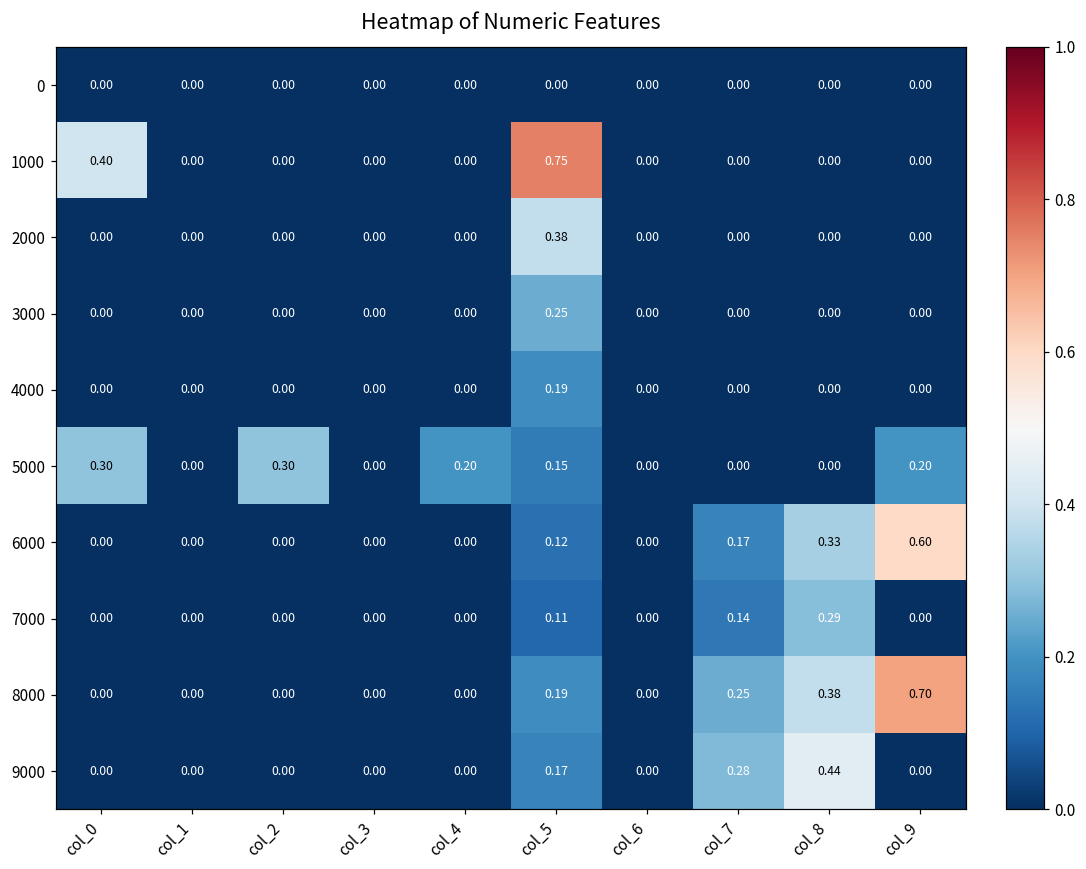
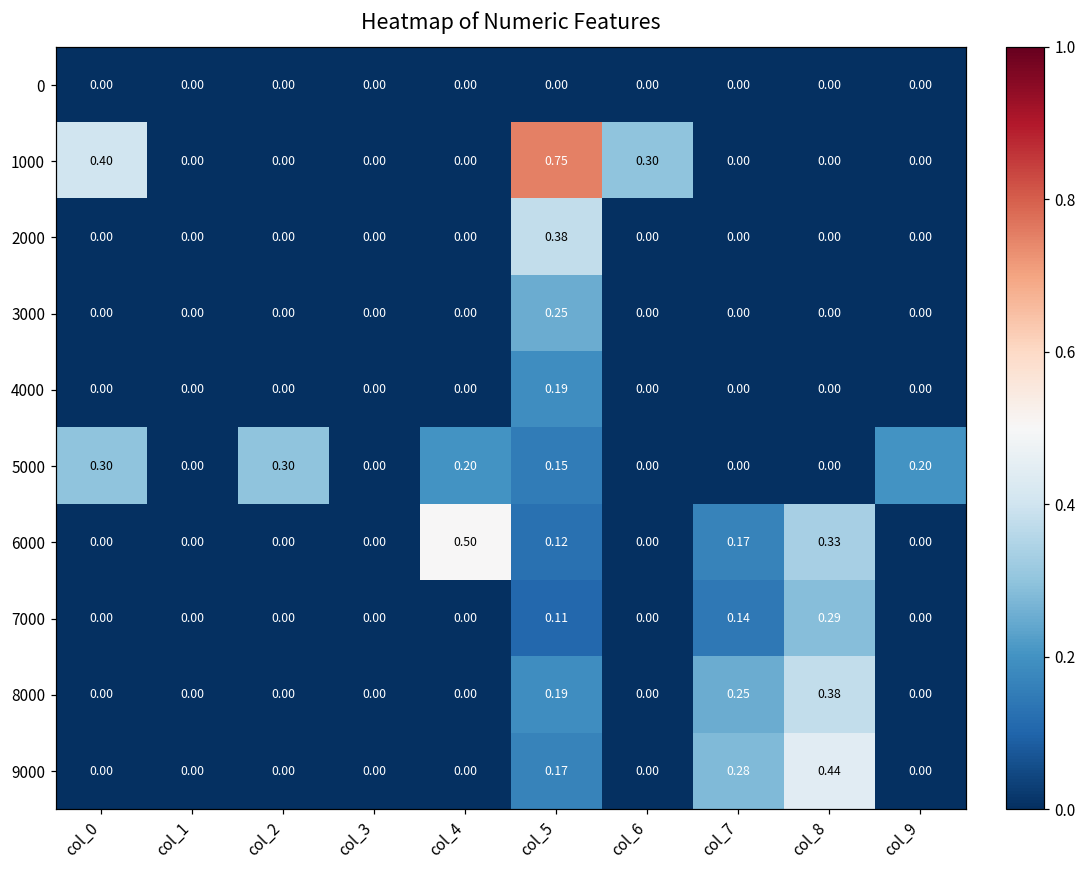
  {
    "0": {
      "col_0": 0.00,
      "col_1": 0.00,
      "col_2": 0.00,
      "col_3": 0.00,
      "col_4": 0.00,
      "col_5": 0.00,
      "col_6": 0.00,
      "col_7": 0.00,
      "col_8": 0.00,
      "col_9": 0.00
    },
    "1000": {
      "col_0": 0.40,
      "col_1": 0.00,
      "col_2": 0.00,
      "col_3": 0.00,
      "col_4": 0.00,
      "col_5": 0.75,
-     "col_6": 0.00,
+     "col_6": 0.30,
      "col_7": 0.00,
      "col_8": 0.00,
      "col_9": 0.00
    },
    "2000": {
      "col_0": 0.00,
      "col_1": 0.00,
      "col_2": 0.00,
      "col_3": 0.00,
      "col_4": 0.00,
      "col_5": 0.38,
      "col_6": 0.00,
      "col_7": 0.00,
      "col_8": 0.00,
      "col_9": 0.00
    },
    "3000": {
      "col_0": 0.00,
      "col_1": 0.00,
      "col_2": 0.00,
      "col_3": 0.00,
      "col_4": 0.00,
      "col_5": 0.25,
      "col_6": 0.00,
      "col_7": 0.00,
      "col_8": 0.00,
      "col_9": 0.00
    },
    "4000": {
      "col_0": 0.00,
      "col_1": 0.00,
      "col_2": 0.00,
      "col_3": 0.00,
      "col_4": 0.00,
      "col_5": 0.19,
      "col_6": 0.00,
      "col_7": 0.00,
      "col_8": 0.00,
      "col_9": 0.00
    },
    "5000": {
      "col_0": 0.30,
      "col_1": 0.00,
      "col_2": 0.30,
      "col_3": 0.00,
      "col_4": 0.20,
      "col_5": 0.15,
      "col_6": 0.00,
      "col_7": 0.00,
      "col_8": 0.00,
      "col_9": 0.20
    },
    "6000": {
      "col_0": 0.00,
      "col_1": 0.00,
      "col_2": 0.00,
      "col_3": 0.00,
-     "col_4": 0.00,
+     "col_4": 0.50,
      "col_5": 0.12,
      "col_6": 0.00,
      "col_7": 0.17,
      "col_8": 0.33,
-     "col_9": 0.60
+     "col_9": 0.00
    },
    "7000": {
      "col_0": 0.00,
      "col_1": 0.00,
      "col_2": 0.00,
      "col_3": 0.00,
      "col_4": 0.00,
      "col_5": 0.11,
      "col_6": 0.00,
      "col_7": 0.14,
      "col_8": 0.29,
      "col_9": 0.00
    },
    "8000": {
      "col_0": 0.00,
      "col_1": 0.00,
      "col_2": 0.00,
      "col_3": 0.00,
      "col_4": 0.00,
      "col_5": 0.19,
      "col_6": 0.00,
      "col_7": 0.25,
      "col_8": 0.38,
-     "col_9": 0.70
+     "col_9": 0.00
    },
    "9000": {
      "col_0": 0.00,
      "col_1": 0.00,
      "col_2": 0.00,
      "col_3": 0.00,
      "col_4": 0.00,
      "col_5": 0.17,
      "col_6": 0.00,
      "col_7": 0.28,
      "col_8": 0.44,
      "col_9": 0.00
    }
  }
